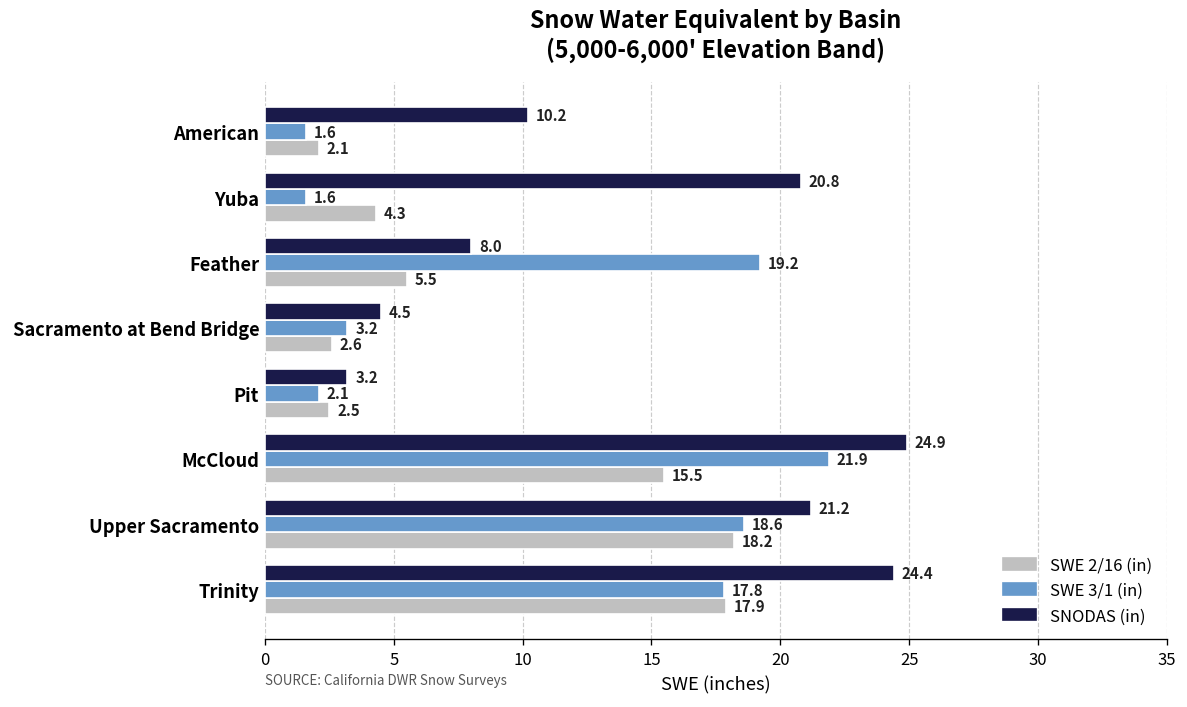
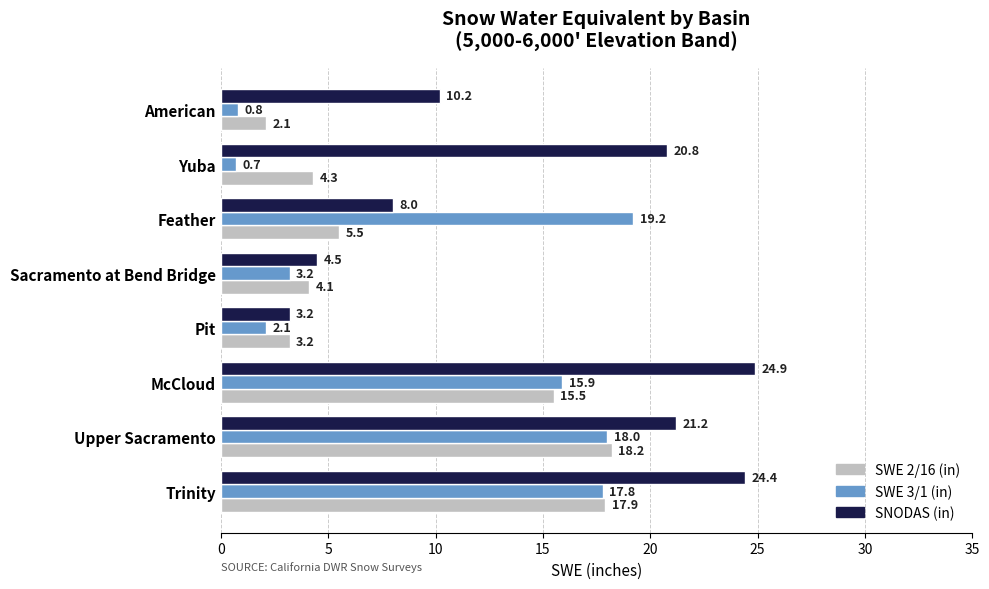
  {
    "SWE 2/16 (in)": {
      "American": 2.1,
      "Yuba": 4.3,
      "Feather": 5.5,
-     "Sacramento at Bend Bridge": 2.6,
-     "Pit": 2.5,
+     "Sacramento at Bend Bridge": 4.1,
+     "Pit": 3.2,
      "McCloud": 15.5,
      "Upper Sacramento": 18.2,
      "Trinity": 17.9
    },
    "SWE 3/1 (in)": {
-     "American": 1.6,
-     "Yuba": 1.6,
+     "American": 0.8,
+     "Yuba": 0.7,
      "Feather": 19.2,
      "Sacramento at Bend Bridge": 3.2,
      "Pit": 2.1,
-     "McCloud": 21.9,
-     "Upper Sacramento": 18.6,
+     "McCloud": 15.9,
+     "Upper Sacramento": 18.0,
      "Trinity": 17.8
    },
    "SNODAS (in)": {
      "American": 10.2,
      "Yuba": 20.8,
      "Feather": 8.0,
      "Sacramento at Bend Bridge": 4.5,
      "Pit": 3.2,
      "McCloud": 24.9,
      "Upper Sacramento": 21.2,
      "Trinity": 24.4
    }
  }
